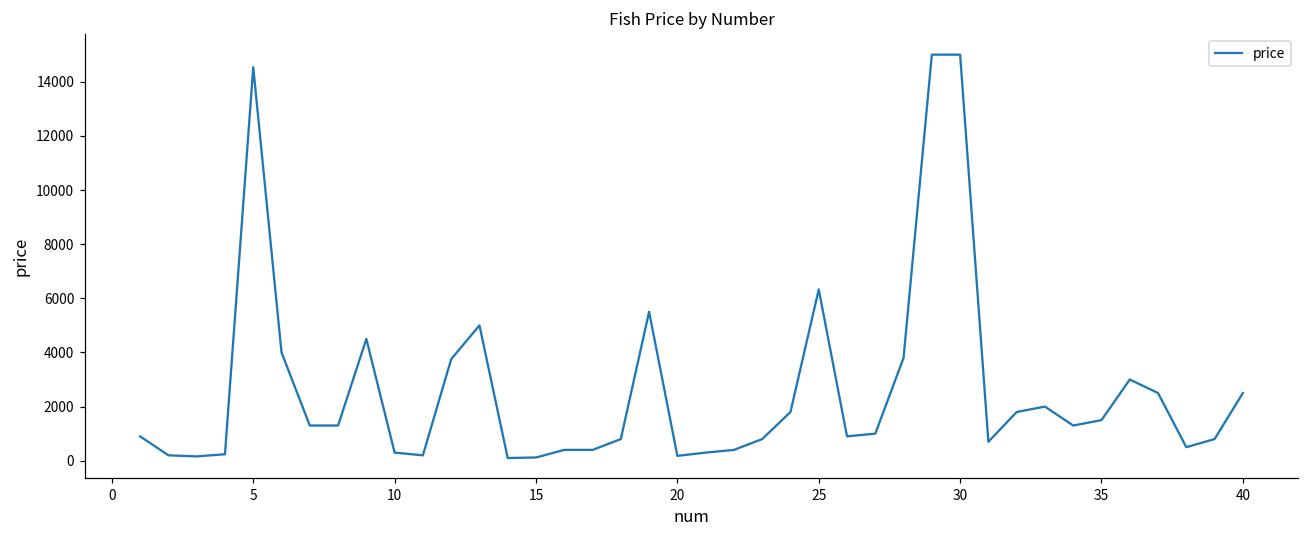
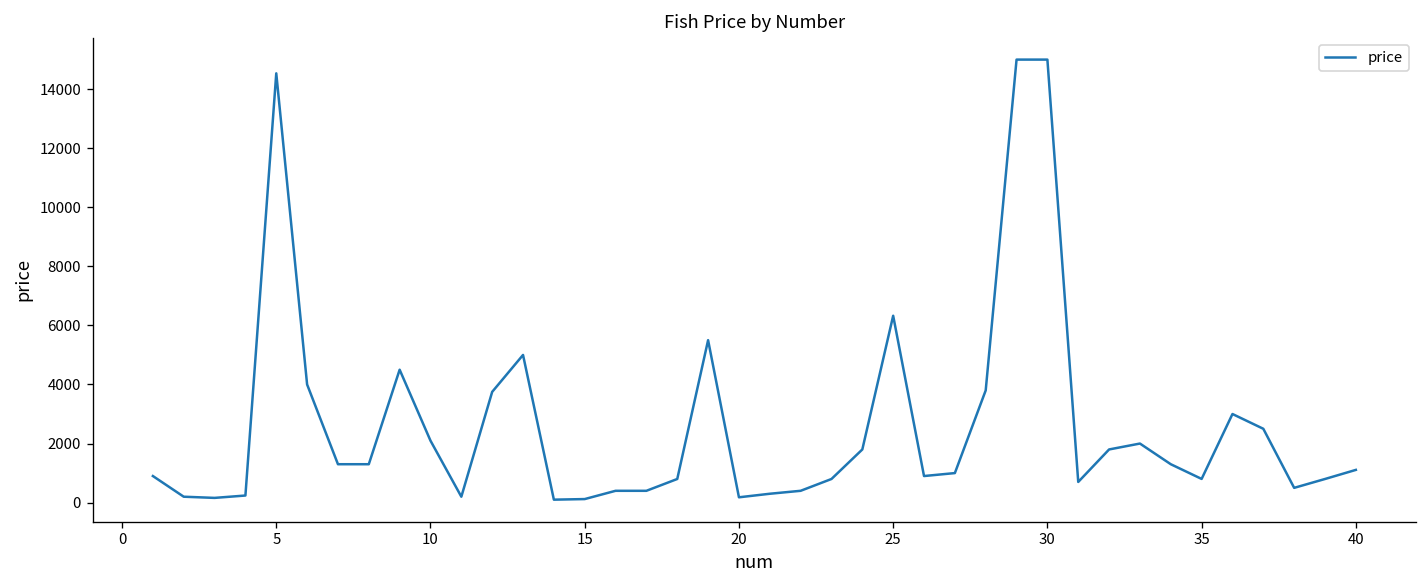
  {
    "5": 14500,
-   "10": 300,
+   "10": 2100,
    "15": 100,
    "20": 200,
    "25": 6300,
    "30": 15000,
-   "35": 1500,
-   "40": 2500
+   "35": 800,
+   "40": 1100
  }
